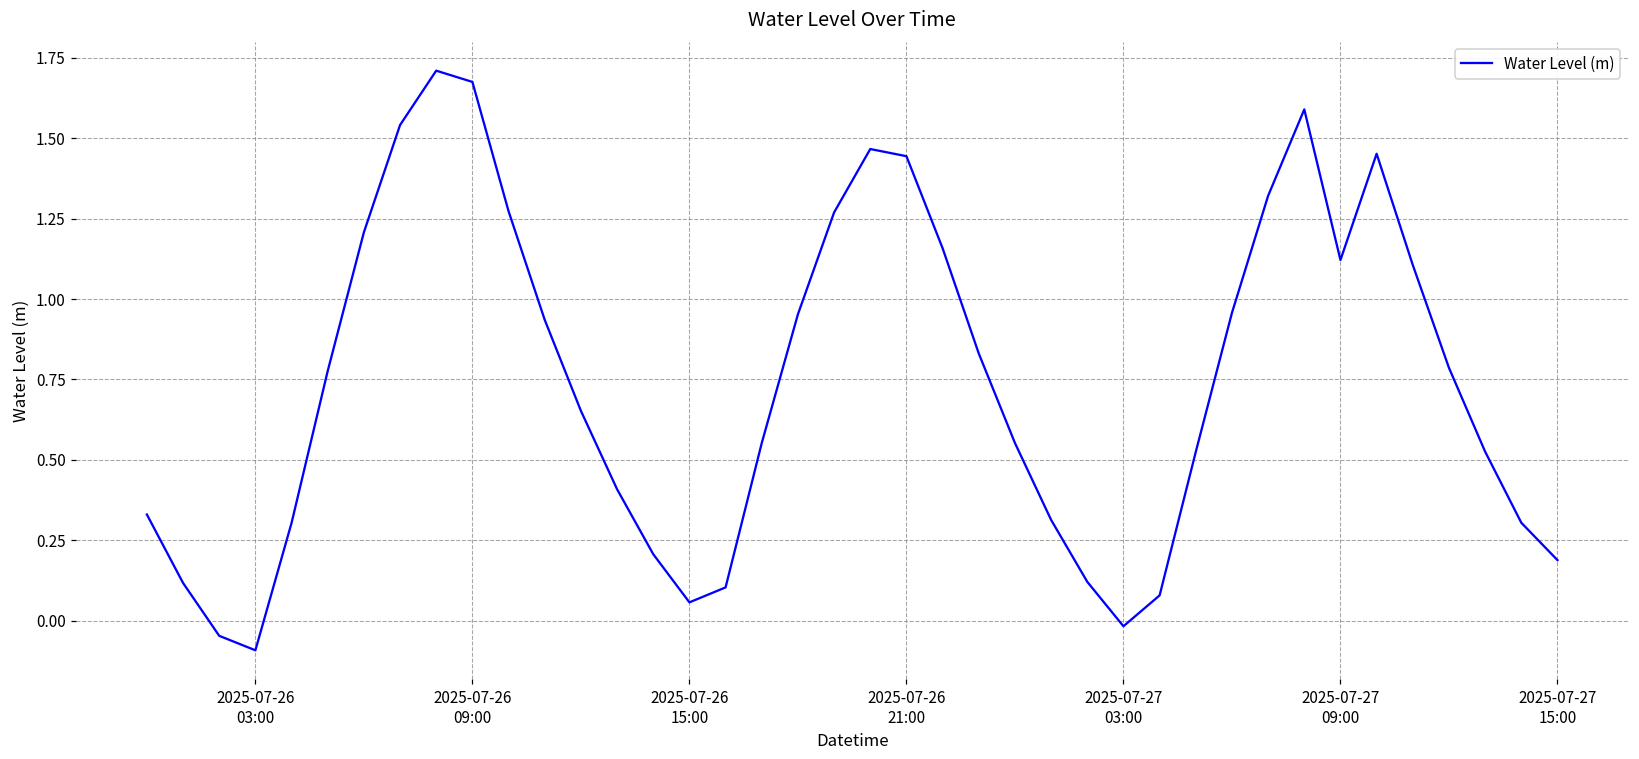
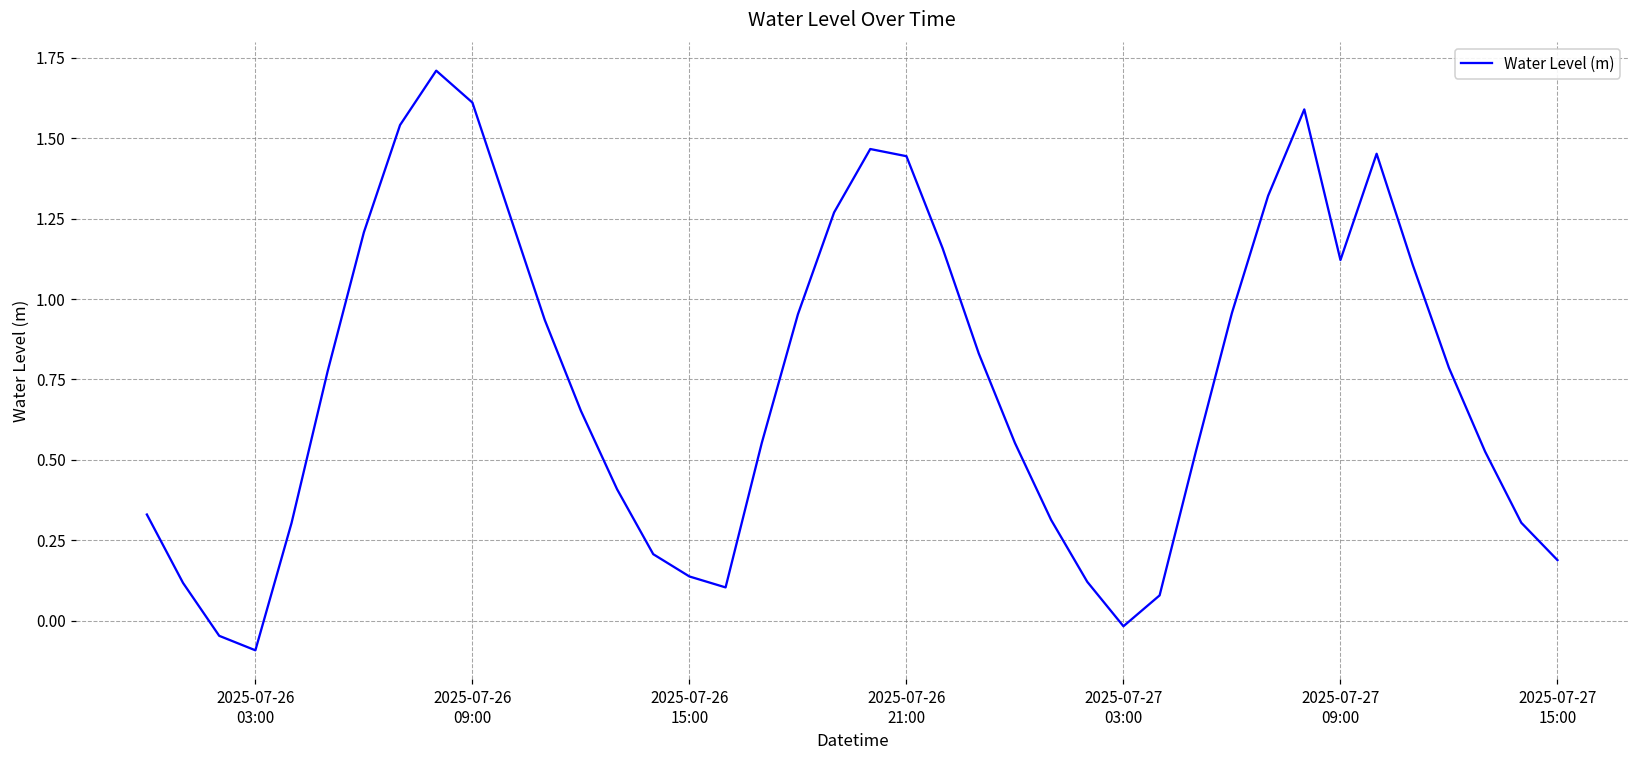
  {
    "2025-07-26 03:00": -0.09,
-   "2025-07-26 09:00": 1.68,
-   "2025-07-26 15:00": 0.06,
+   "2025-07-26 09:00": 1.61,
+   "2025-07-26 15:00": 0.14,
    "2025-07-26 21:00": 1.44,
    "2025-07-27 03:00": -0.02,
    "2025-07-27 09:00": 1.12,
    "2025-07-27 15:00": 0.19
  }
